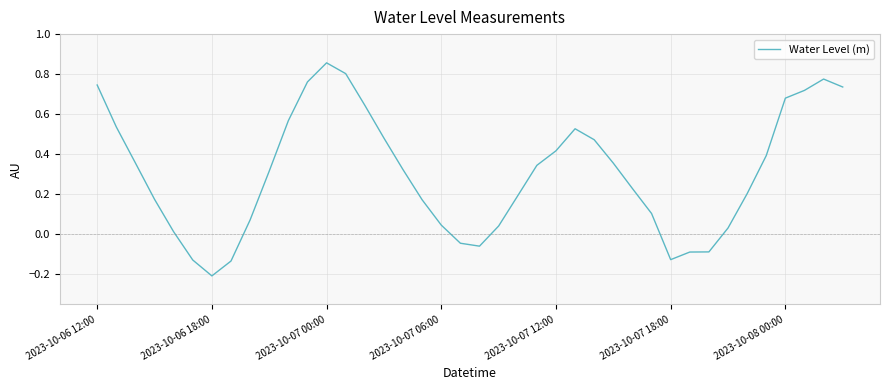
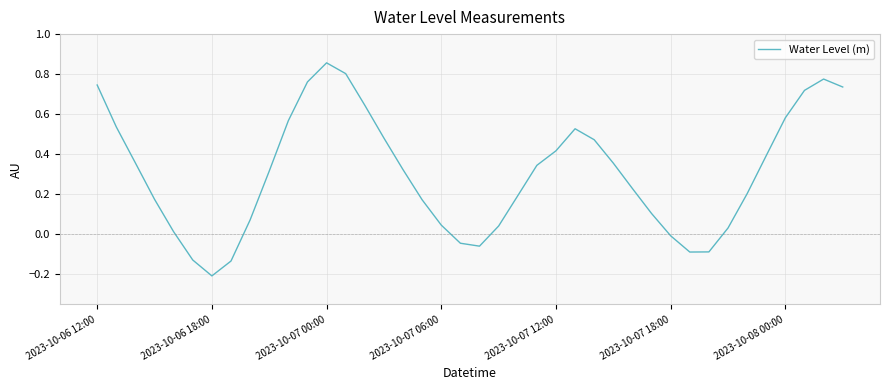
  {
    "2023-10-06 12:00": 0.75,
    "2023-10-06 18:00": -0.21,
    "2023-10-07 00:00": 0.86,
    "2023-10-07 06:00": 0.05,
    "2023-10-07 12:00": 0.42,
-   "2023-10-07 18:00": -0.13,
-   "2023-10-08 00:00": 0.68
+   "2023-10-07 18:00": -0.01,
+   "2023-10-08 00:00": 0.58
  }
